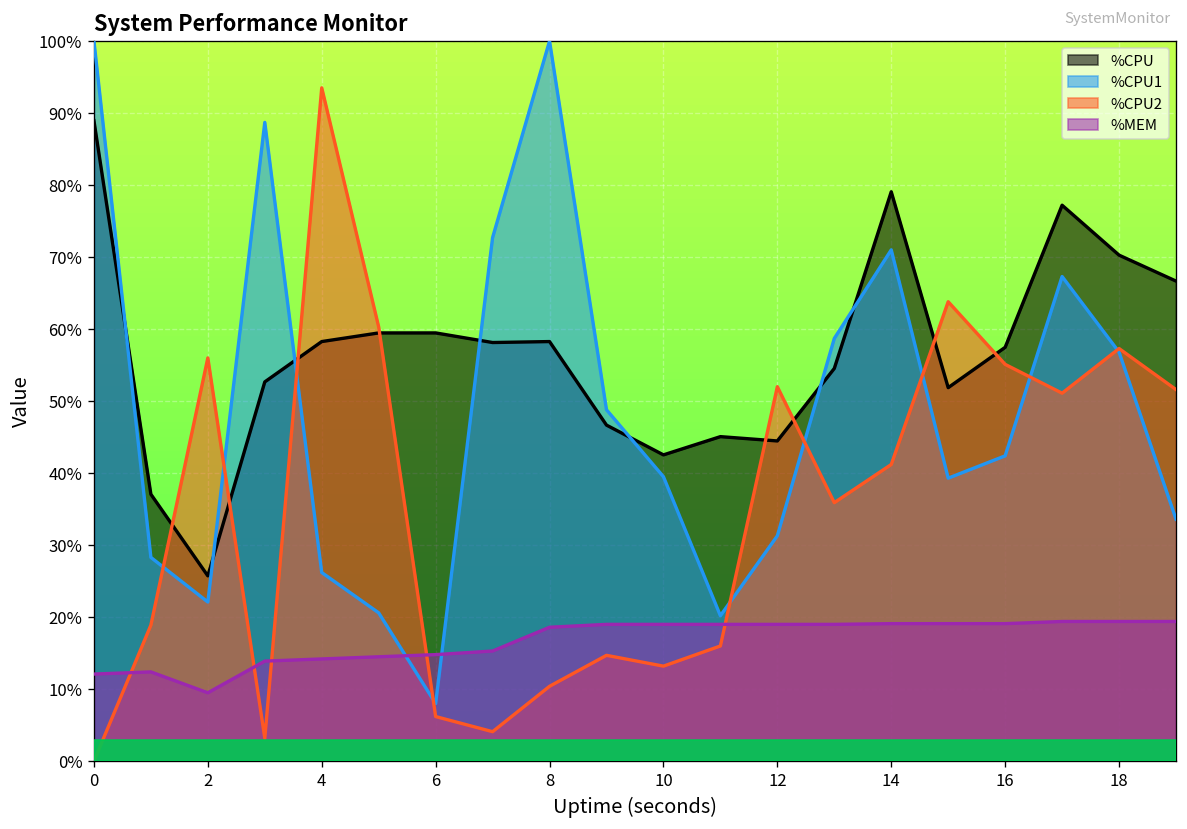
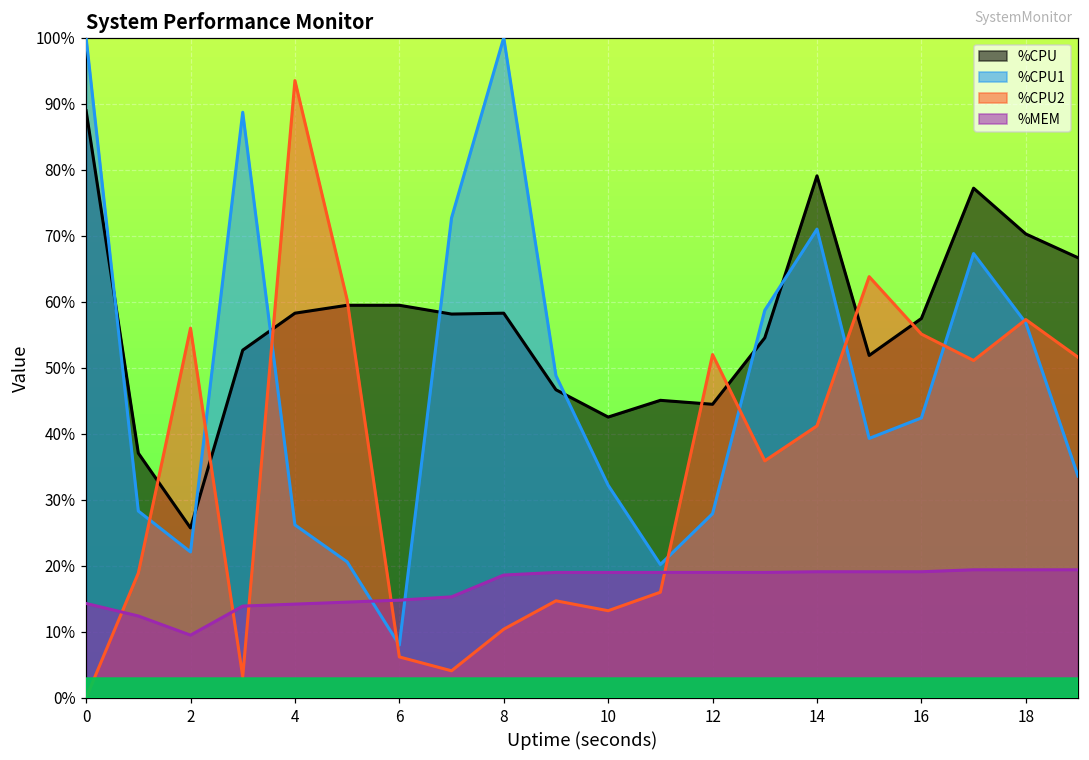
  {
    "%CPU": {
      "0": "89%",
      "2": "26%",
      "4": "58%",
      "6": "59%",
      "8": "58%",
      "10": "43%",
      "12": "44%",
      "14": "79%",
      "16": "57%",
      "18": "70%"
    },
    "%CPU1": {
      "0": "100%",
      "2": "22%",
      "4": "26%",
      "6": "8%",
      "8": "100%",
-     "10": "40%",
-     "12": "31%",
+     "10": "32%",
+     "12": "28%",
      "14": "71%",
      "16": "42%",
      "18": "57%"
    },
    "%CPU2": {
      "2": "56%",
      "4": "94%",
      "6": "6%",
      "8": "10%",
      "10": "13%",
      "12": "52%",
      "14": "41%",
      "16": "55%",
      "18": "57%"
    },
    "%MEM": {
-     "0": "12%",
+     "0": "14%",
      "2": "10%",
      "4": "14%",
      "6": "15%",
      "8": "19%",
      "10": "19%",
      "12": "19%",
      "14": "19%",
      "16": "19%",
      "18": "19%"
    }
  }
